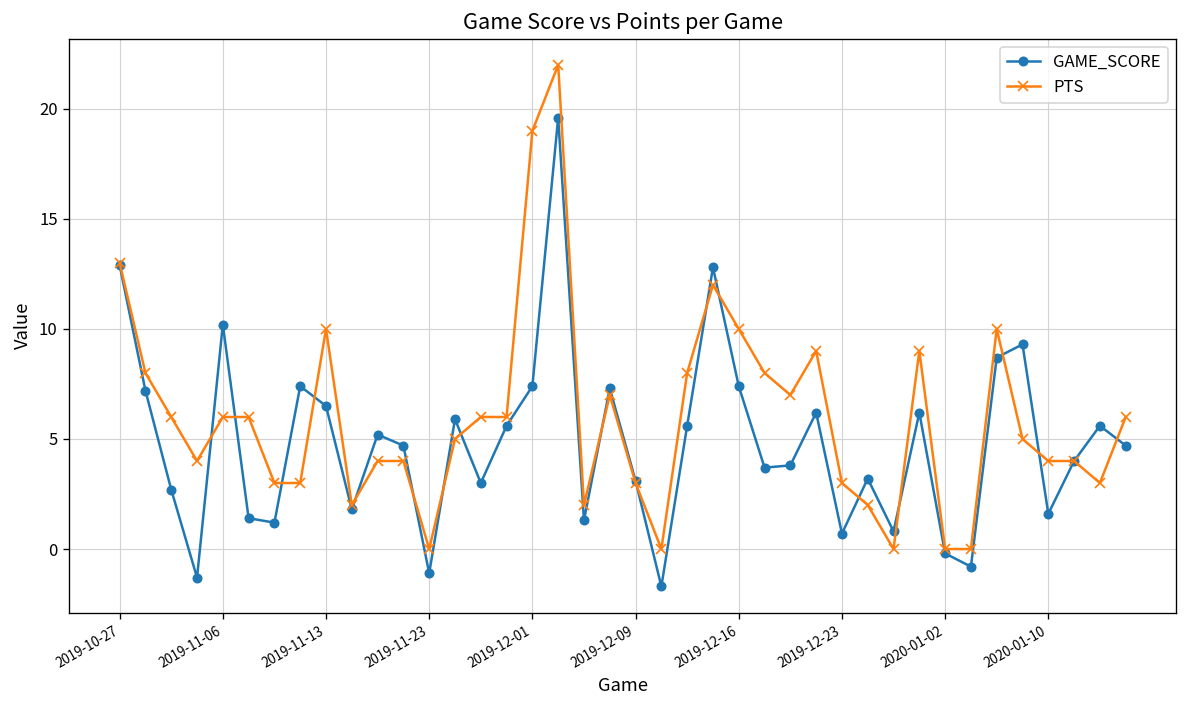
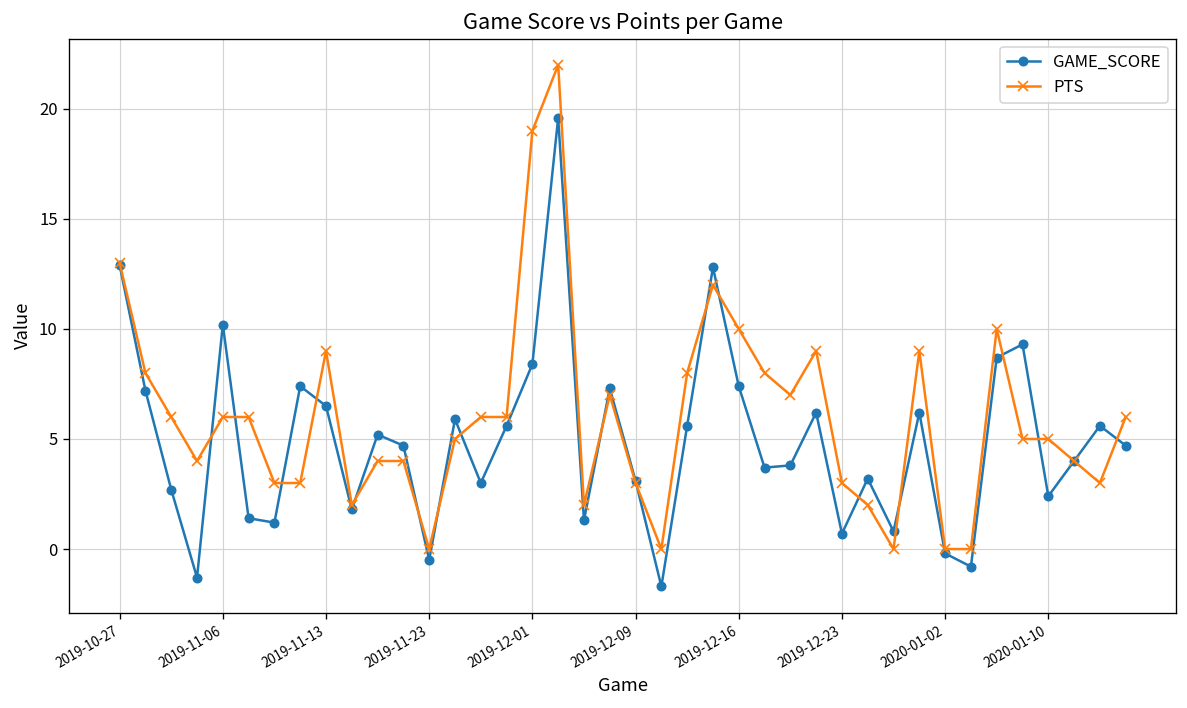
  {
    "GAME_SCORE": {
      "2019-11-06": 10.2,
      "2019-11-13": 6.5,
-     "2019-11-23": -1.1,
-     "2019-12-01": 7.4,
+     "2019-11-23": -0.5,
+     "2019-12-01": 8.4,
      "2019-12-16": 7.4,
      "2019-12-23": 0.7,
      "2020-01-02": -0.2,
-     "2020-01-10": 1.6
+     "2020-01-10": 2.4
    },
    "PTS": {
      "2019-11-06": 6,
-     "2019-11-13": 10,
+     "2019-11-13": 9,
      "2019-11-23": 0,
      "2019-12-01": 19,
      "2019-12-16": 10,
      "2019-12-23": 3,
      "2020-01-02": 0,
-     "2020-01-10": 4
+     "2020-01-10": 5
    }
  }
